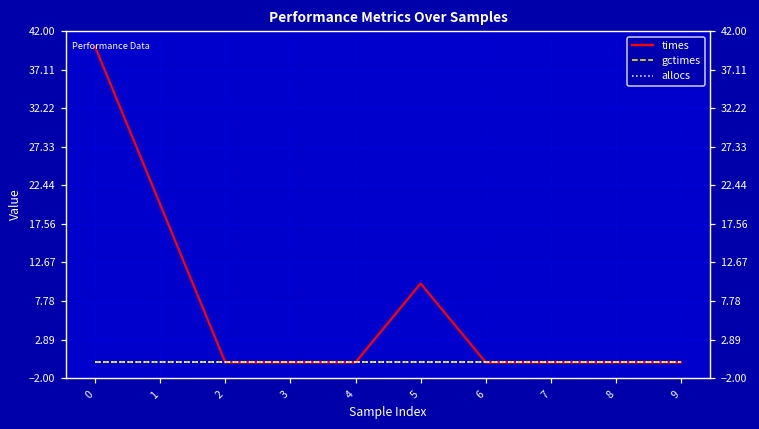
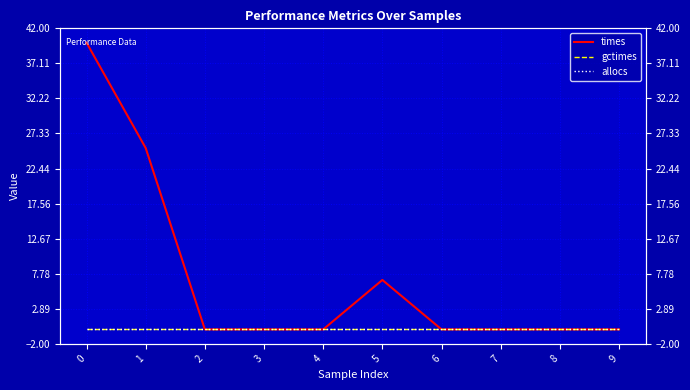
  {
    "times": {
      "0": 40,
-     "1": 20,
-     "5": 10
+     "1": 25,
+     "5": 7
    },
    "allocs": {
      "0": 0,
      "1": 0,
      "5": 0
    }
  }
